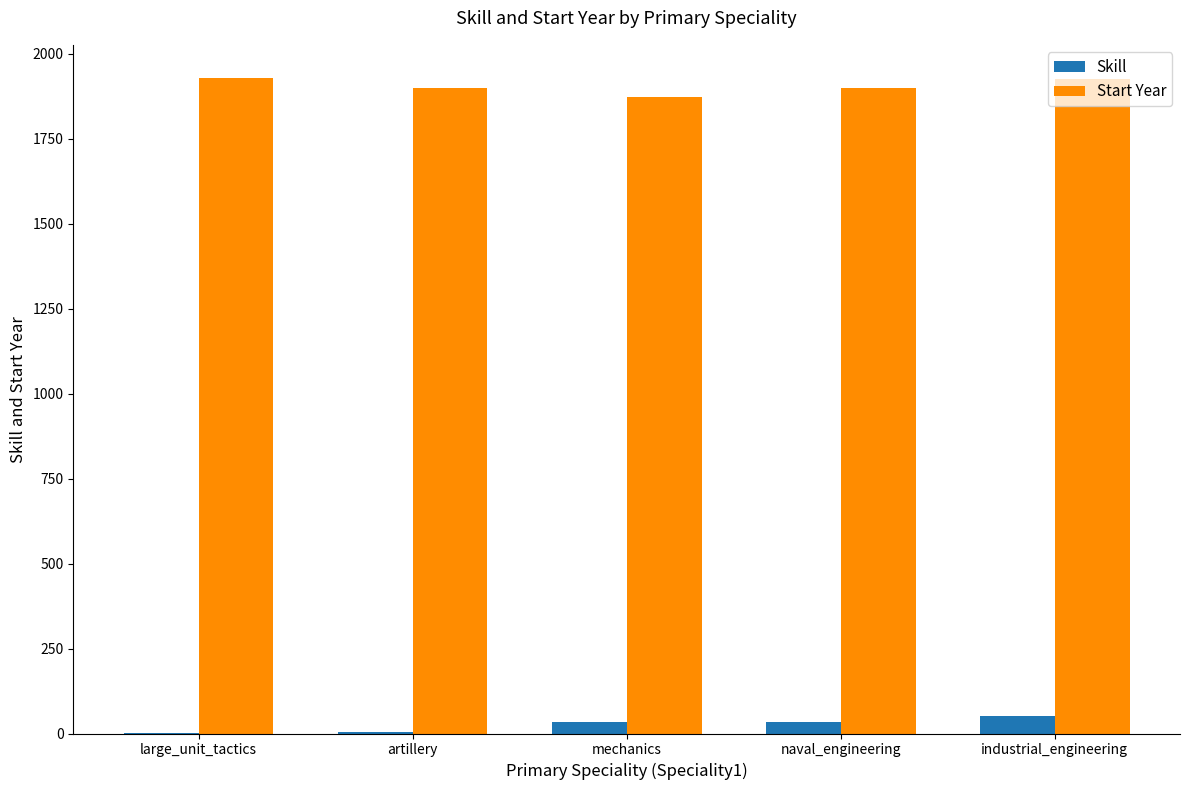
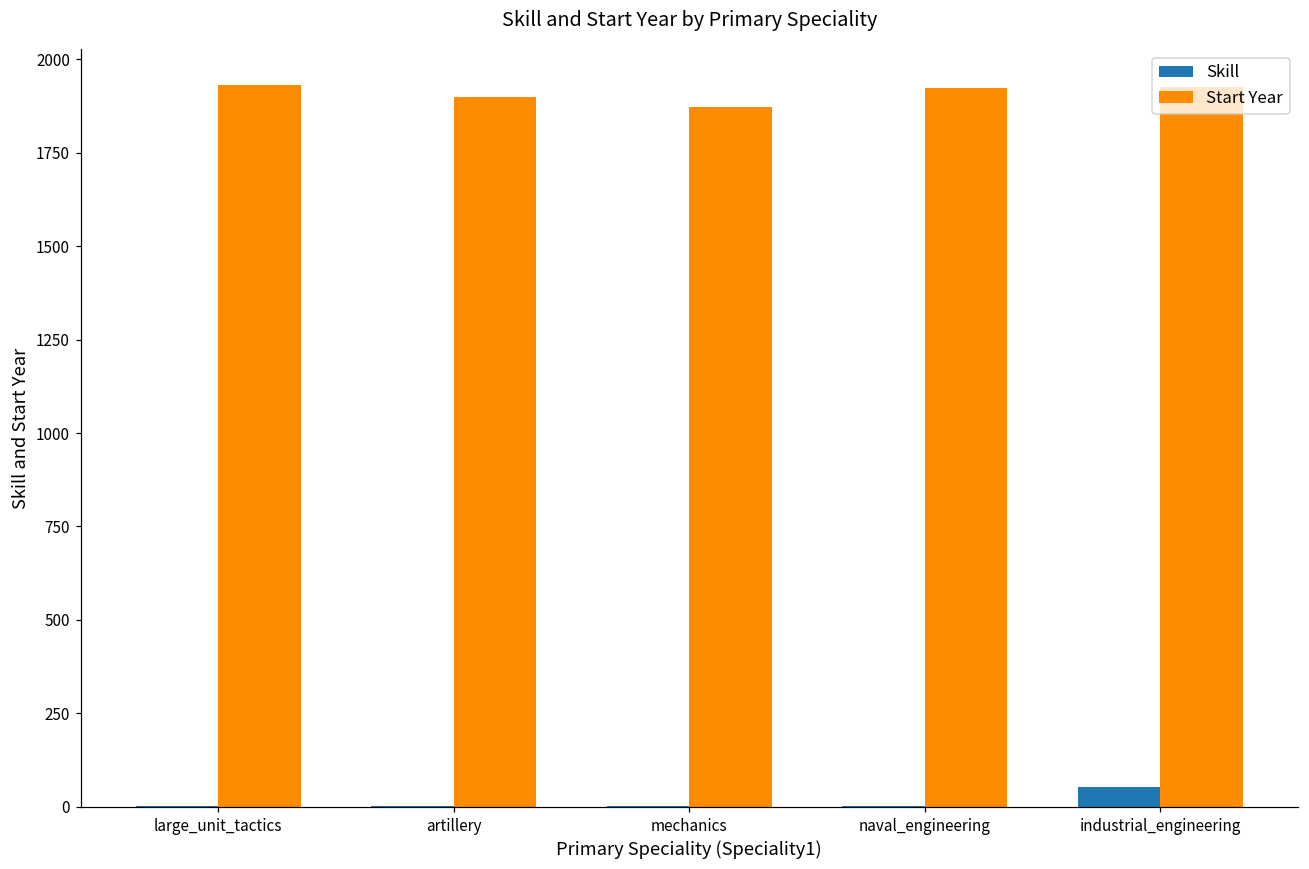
  {
    "Skill": {
-     "mechanics": 40,
-     "naval_engineering": 40,
+     "mechanics": 0,
+     "naval_engineering": 0,
      "industrial_engineering": 50
    },
    "Start Year": {
      "large_unit_tactics": 1930,
      "artillery": 1900,
      "mechanics": 1870,
-     "naval_engineering": 1900
+     "naval_engineering": 1920
    }
  }
